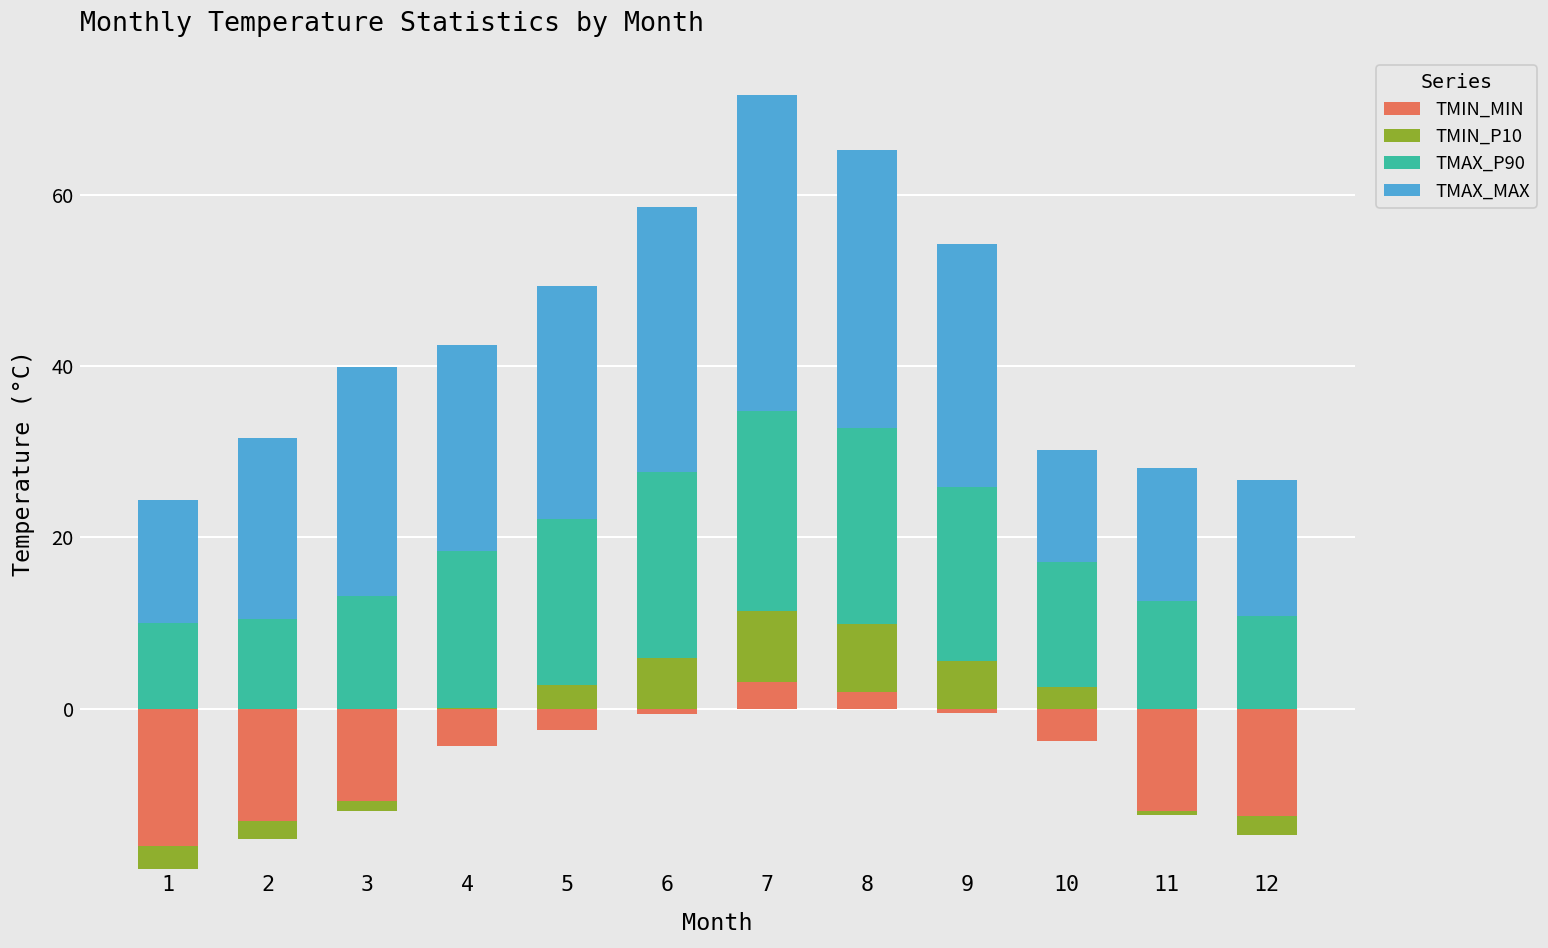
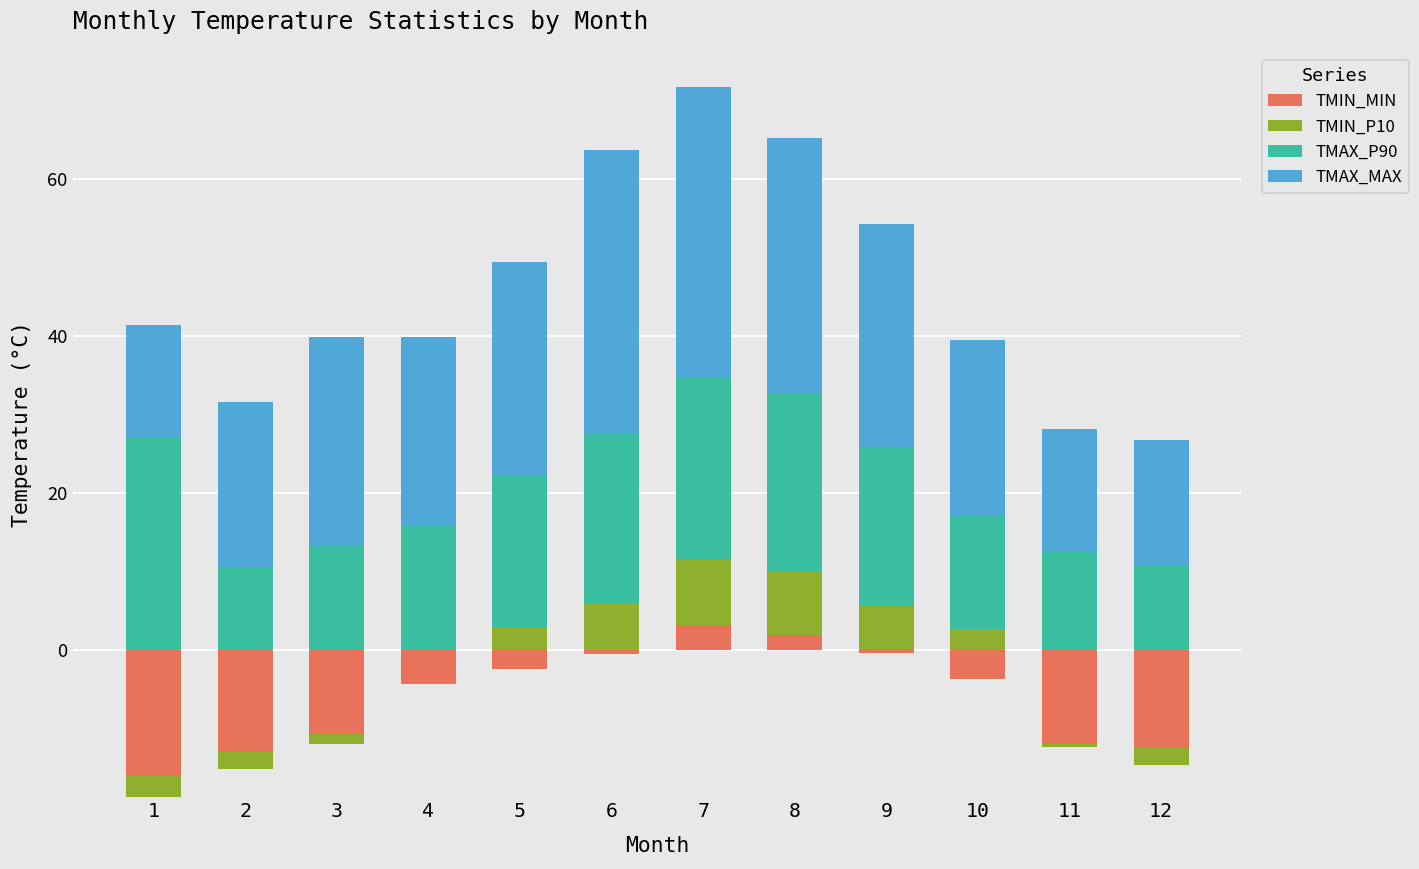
  {
    "TMAX_P90": {
-     "1": 10,
+     "1": 27,
      "2": 10,
      "3": 13,
-     "4": 18,
+     "4": 16,
      "5": 19,
      "6": 22,
      "7": 23,
      "8": 23,
      "9": 20,
      "10": 15,
      "11": 13,
      "12": 11
    },
    "TMAX_MAX": {
      "1": 14,
      "2": 21,
      "3": 27,
      "4": 24,
      "5": 27,
-     "6": 31,
+     "6": 36,
      "7": 37,
      "8": 33,
      "9": 28,
-     "10": 13,
+     "10": 22,
      "11": 15,
      "12": 16
    }
  }
